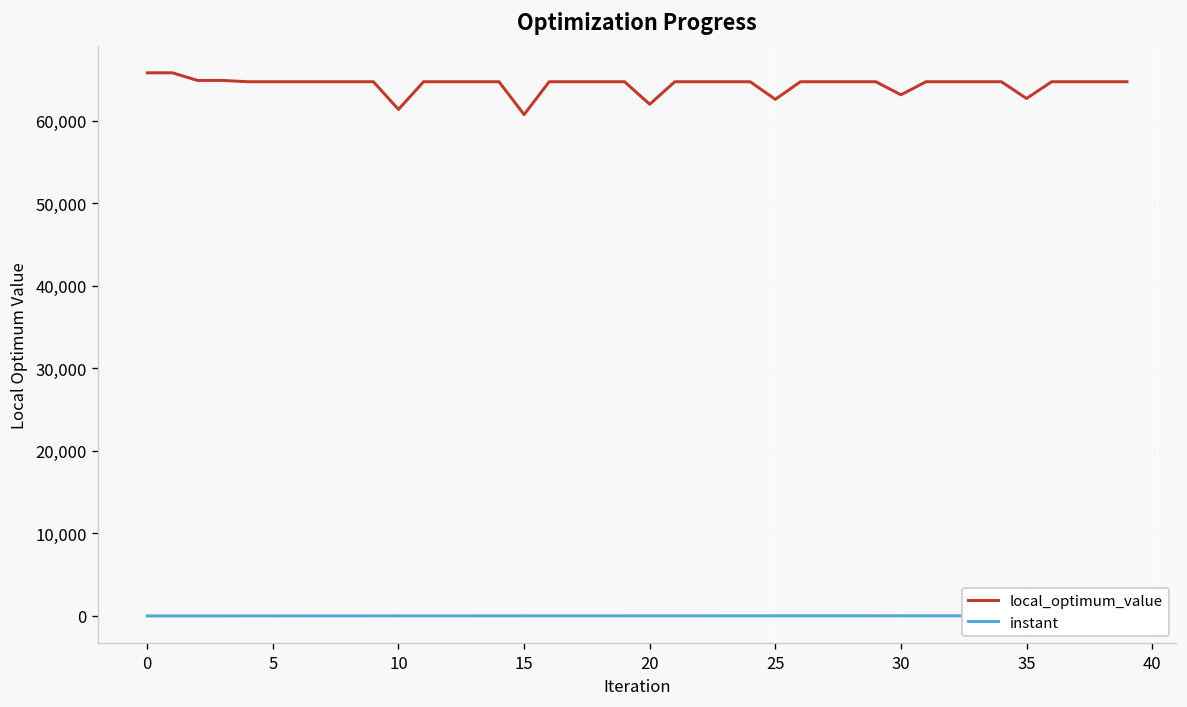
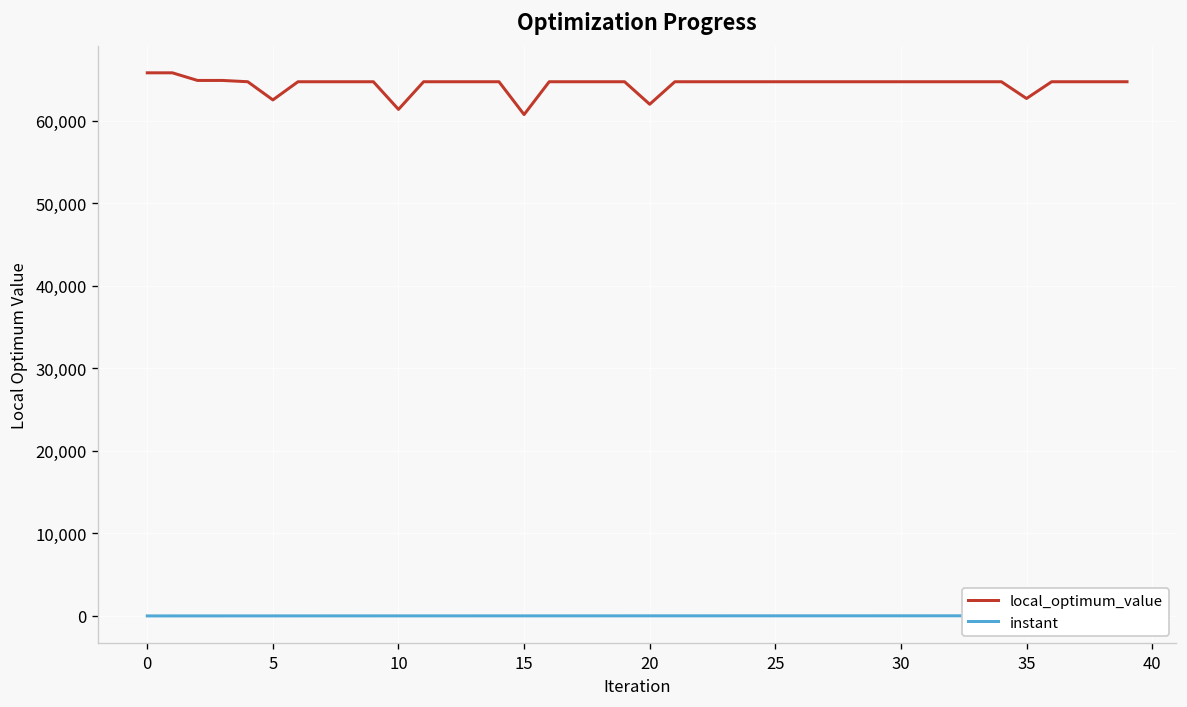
  {
    "local_optimum_value": {
      "0": "66,000",
-     "5": "65,000",
+     "5": "63,000",
      "10": "61,000",
      "15": "61,000",
      "20": "62,000",
-     "25": "63,000",
-     "30": "63,000",
+     "25": "65,000",
+     "30": "65,000",
      "35": "63,000"
    },
    "instant": {
      "0": "0",
      "5": "0",
      "10": "0",
      "15": "0",
      "20": "0",
      "25": "0",
      "30": "0"
    }
  }
